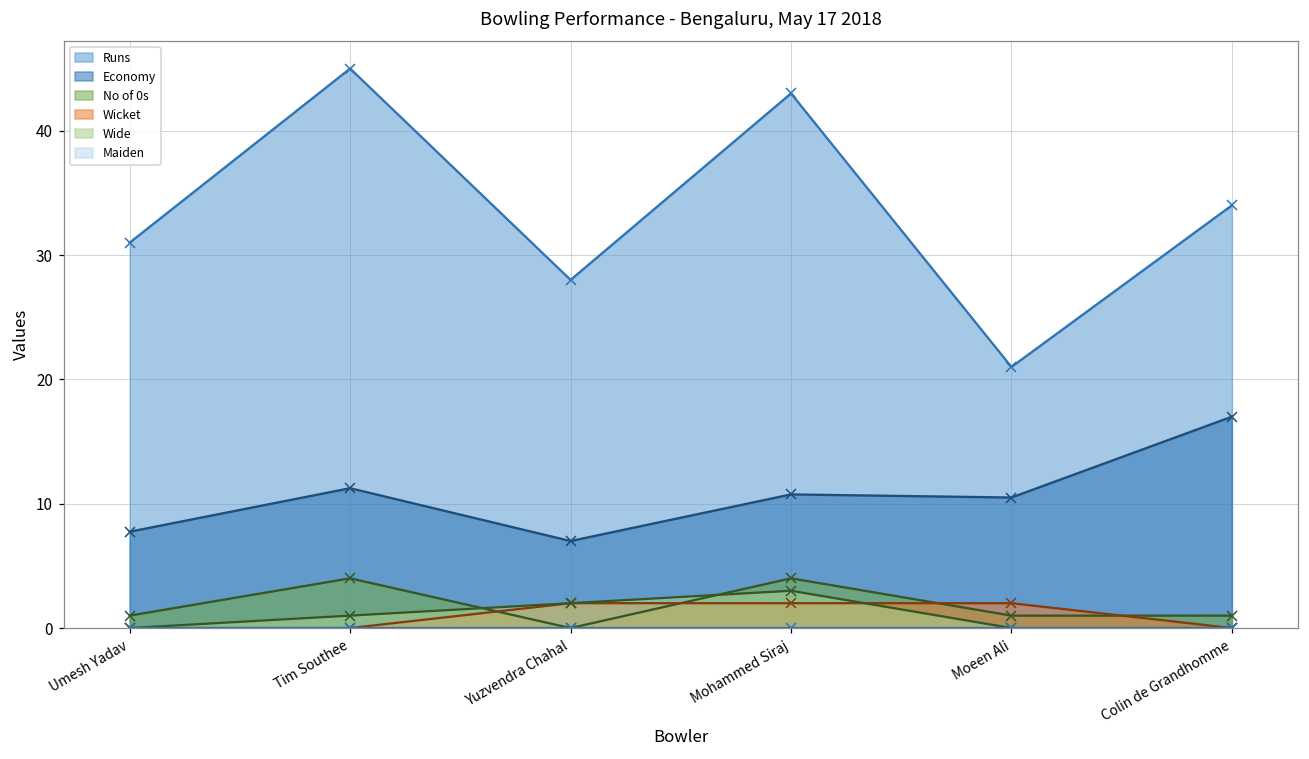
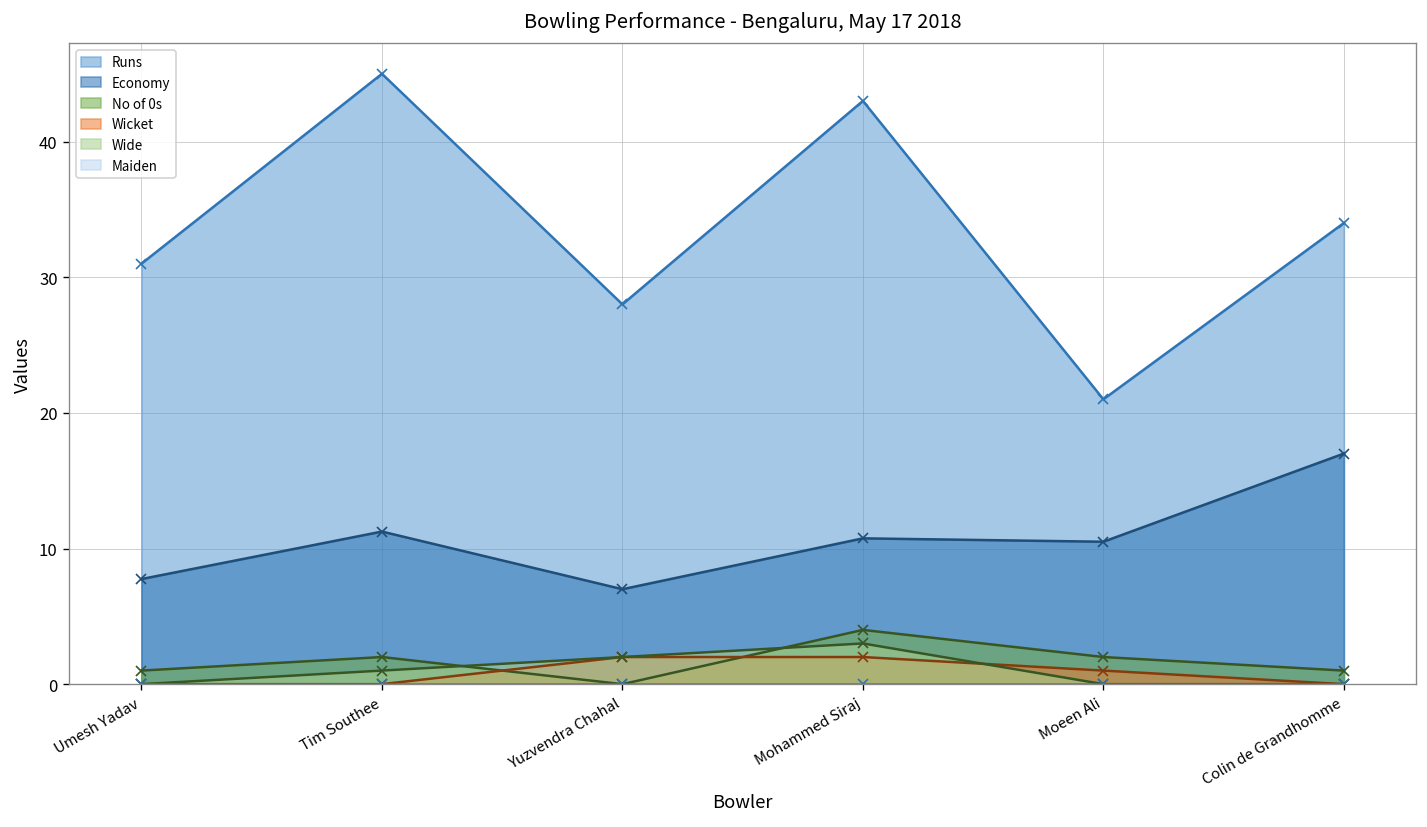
  {
    "No of 0s": {
      "Umesh Yadav": 1,
-     "Tim Southee": 4,
+     "Tim Southee": 2,
      "Mohammed Siraj": 4,
-     "Moeen Ali": 1,
+     "Moeen Ali": 2,
      "Colin de Grandhomme": 1
    },
    "Wicket": {
      "Mohammed Siraj": 2,
-     "Moeen Ali": 2
+     "Moeen Ali": 1
    },
    "Wide": {
      "Tim Southee": 1,
      "Mohammed Siraj": 3
    },
    "Maiden": {
      "Mohammed Siraj": 0
    }
  }
